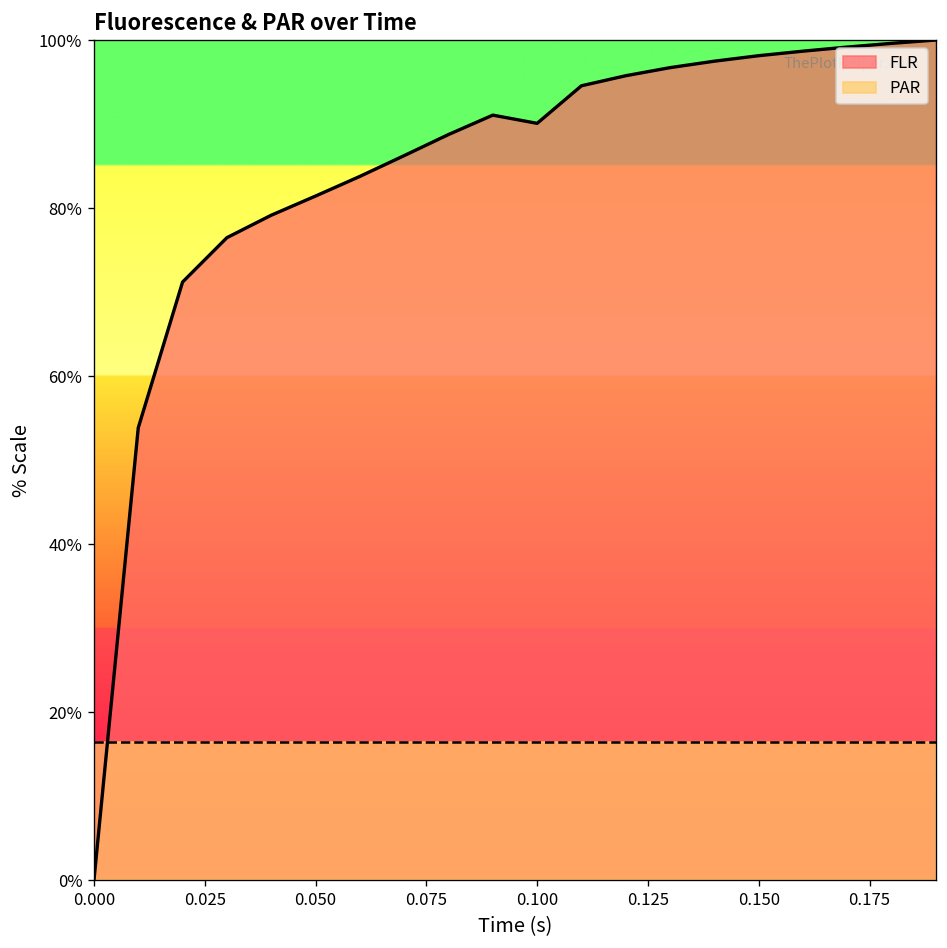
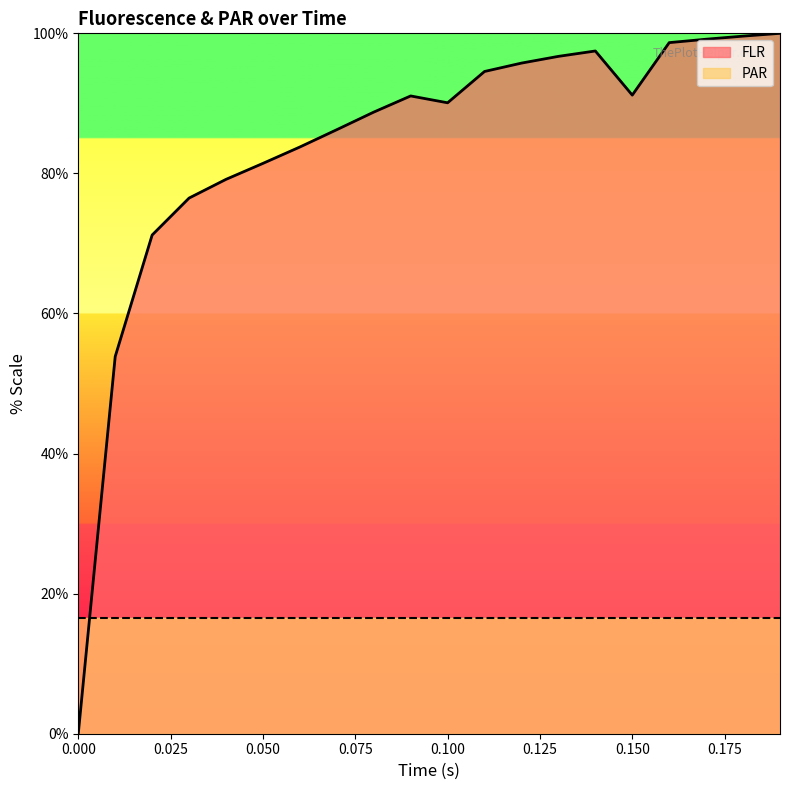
  {
    "FLR": {
      "0.000": "0%",
      "0.050": "81%",
      "0.100": "90%",
-     "0.150": "98%"
+     "0.150": "91%"
    },
    "PAR": {
      "0.000": "17%",
      "0.050": "17%",
      "0.100": "17%",
      "0.150": "17%"
    }
  }
